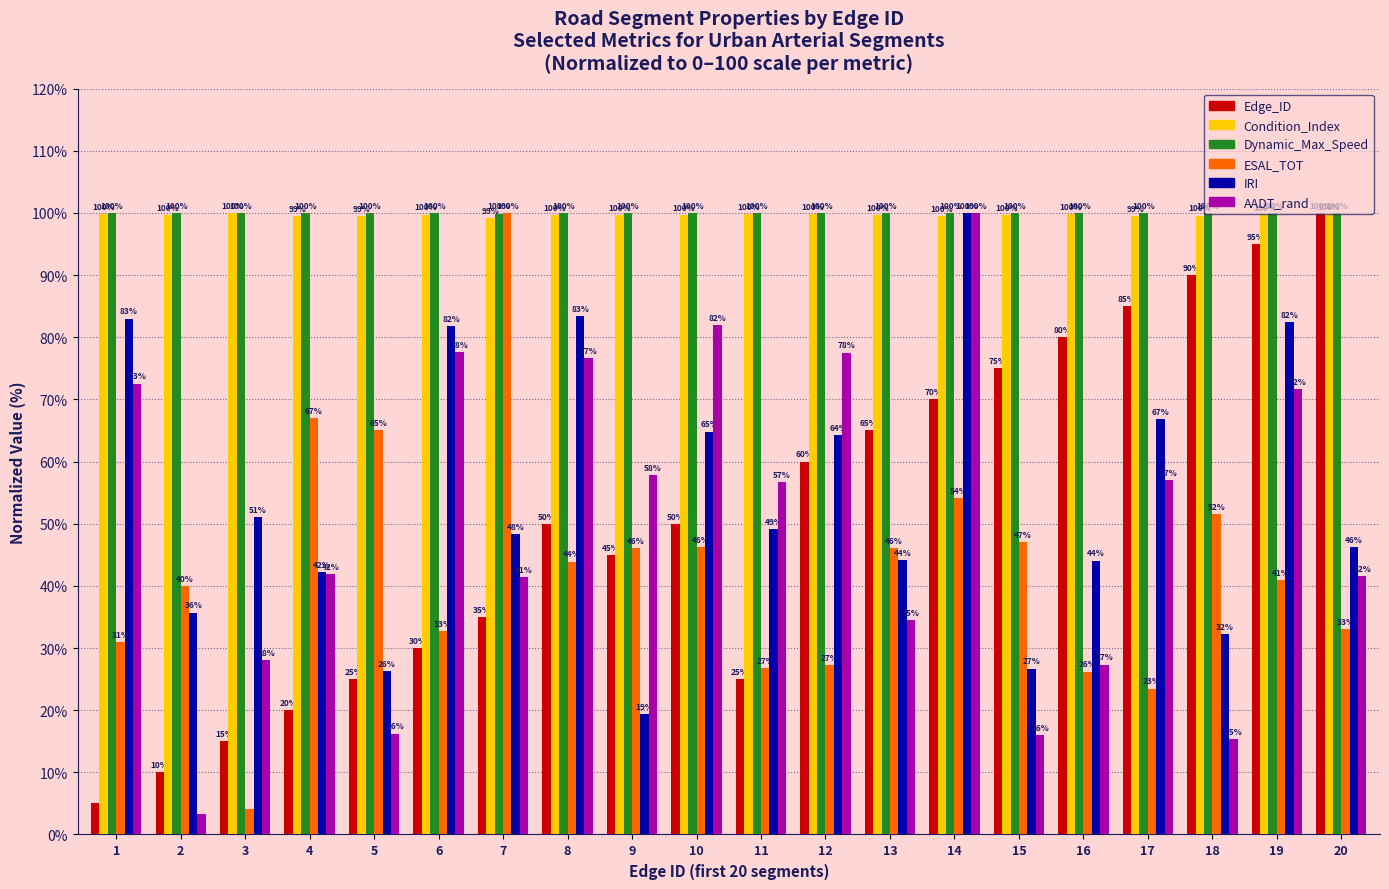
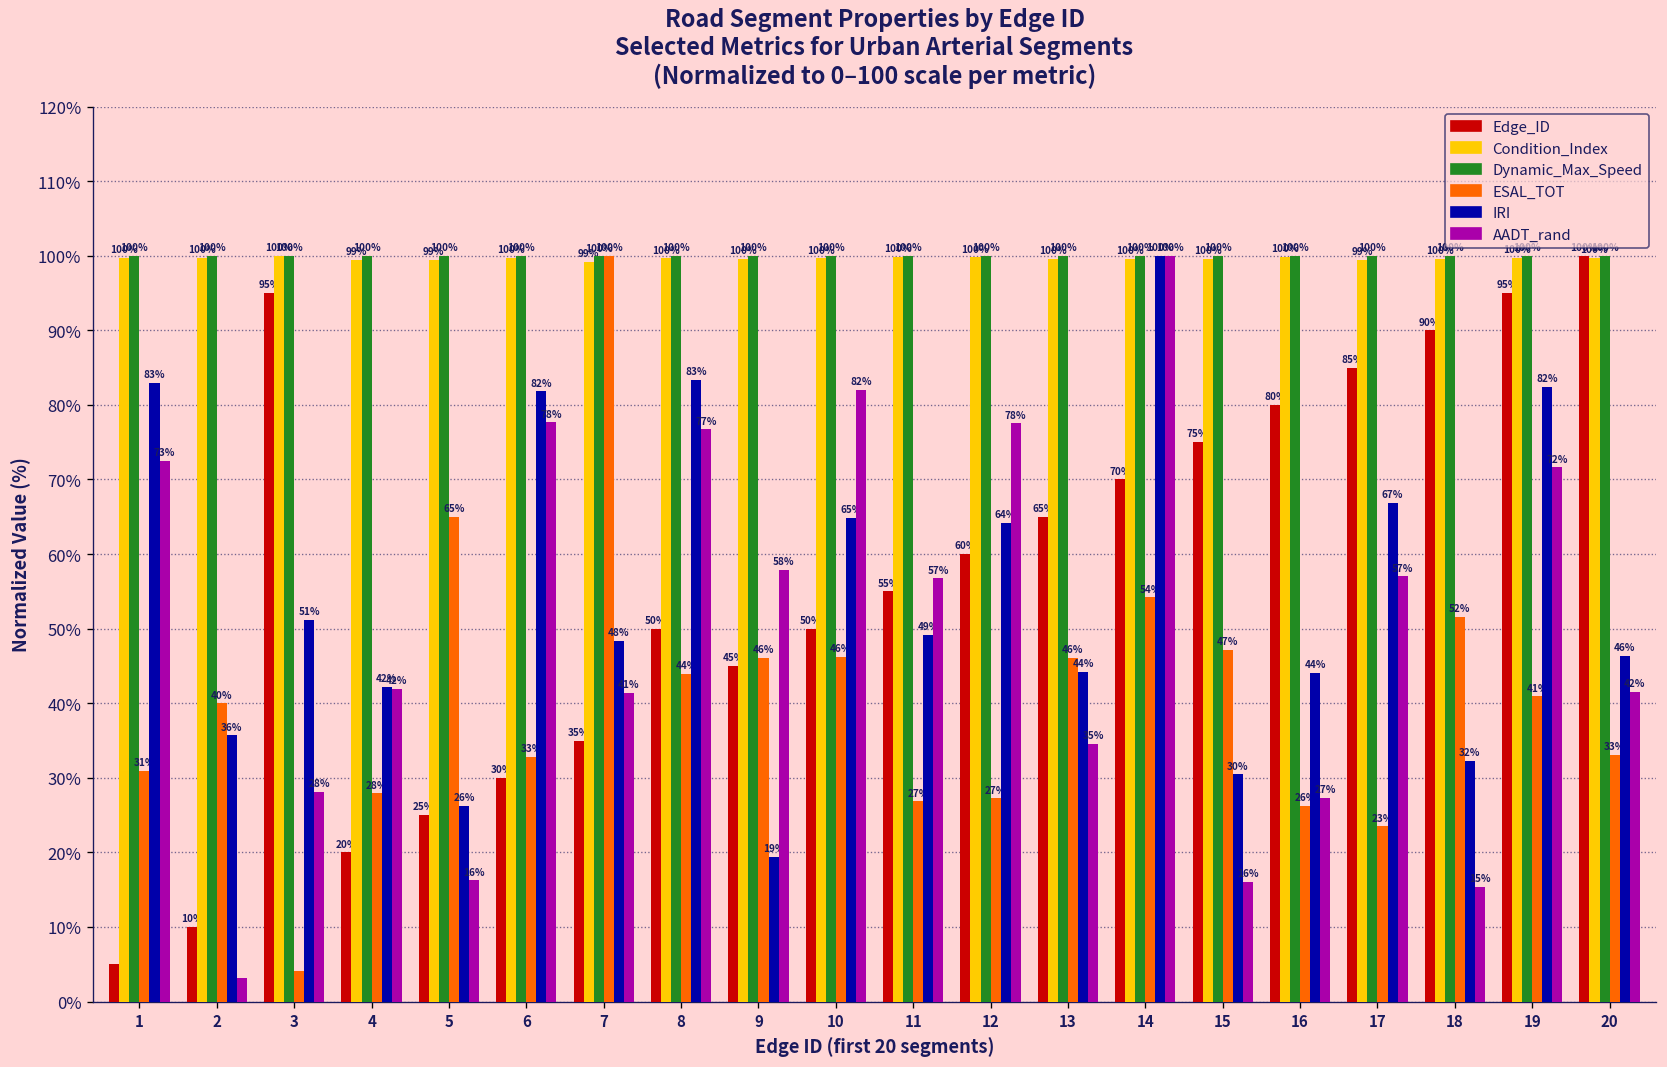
  {
    "Edge_ID": {
      "2": "10%",
-     "3": "15%",
+     "3": "95%",
      "4": "20%",
      "5": "25%",
      "6": "30%",
      "7": "35%",
      "8": "50%",
      "9": "45%",
      "10": "50%",
-     "11": "25%",
+     "11": "55%",
      "12": "60%",
      "13": "65%",
      "14": "70%",
      "15": "75%",
      "16": "80%",
      "17": "85%",
      "18": "90%",
      "19": "95%"
    },
    "ESAL_TOT": {
      "1": "31%",
      "2": "40%",
-     "4": "67%",
+     "4": "28%",
      "5": "65%",
      "6": "33%",
      "8": "44%",
      "9": "46%",
      "10": "46%",
      "11": "27%",
      "12": "27%",
      "13": "46%",
      "14": "54%",
      "15": "47%",
      "16": "26%",
      "17": "23%",
      "18": "52%",
      "19": "41%",
      "20": "33%"
    },
    "IRI": {
      "1": "83%",
      "2": "36%",
      "3": "51%",
      "5": "26%",
      "6": "82%",
      "7": "48%",
      "8": "83%",
      "9": "19%",
      "10": "65%",
      "11": "49%",
      "12": "64%",
      "13": "44%",
-     "15": "27%",
+     "15": "30%",
      "16": "44%",
      "17": "67%",
      "18": "32%",
      "19": "82%",
      "20": "46%"
    },
    "AADT_rand": {
      "1": "73%",
      "3": "28%",
      "5": "16%",
      "6": "78%",
      "7": "41%",
      "8": "77%",
      "9": "58%",
      "10": "82%",
      "11": "57%",
      "12": "78%",
      "13": "35%",
      "15": "16%",
      "16": "27%",
      "17": "57%",
      "18": "15%",
      "19": "72%",
      "20": "42%"
    }
  }
